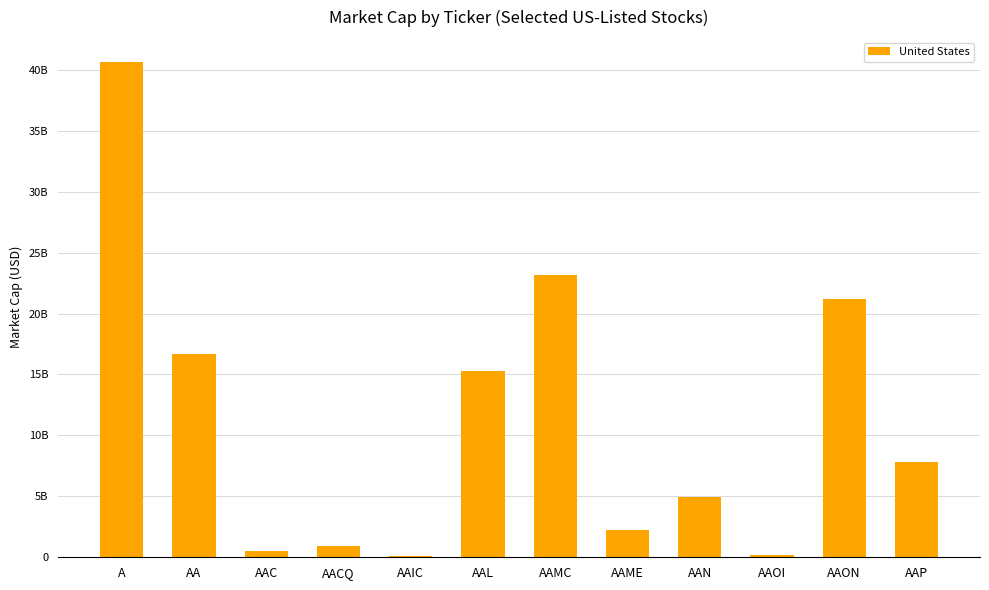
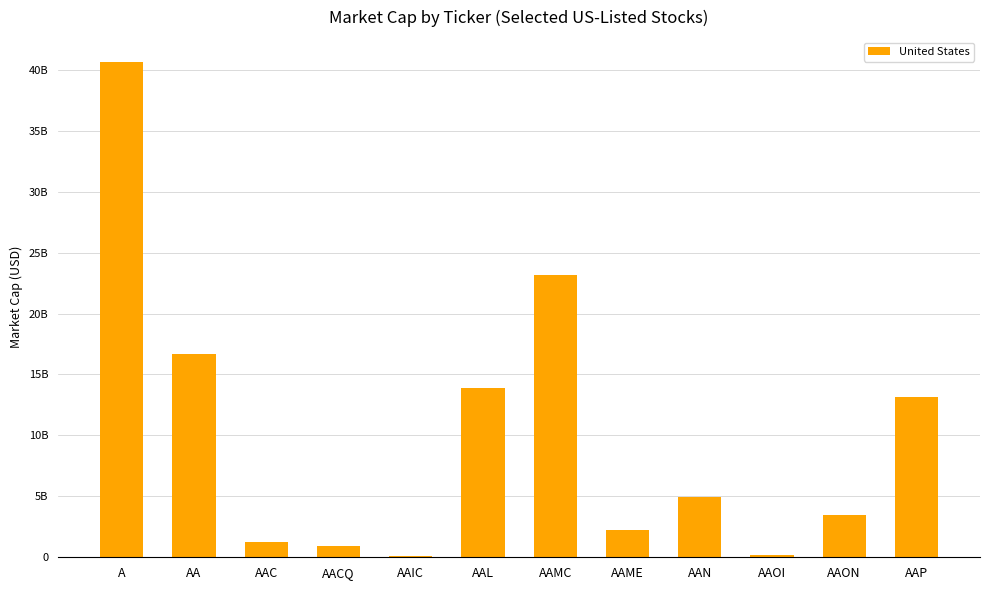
  {
    "A": 40600000000,
    "AA": 16600000000,
-   "AAC": 500000000,
+   "AAC": 1200000000,
    "AACQ": 900000000,
-   "AAL": 15300000000,
+   "AAL": 13900000000,
    "AAMC": 23200000000,
    "AAME": 2300000000,
    "AAN": 4900000000,
-   "AAON": 21200000000,
-   "AAP": 7800000000
+   "AAON": 3500000000,
+   "AAP": 13200000000
  }
